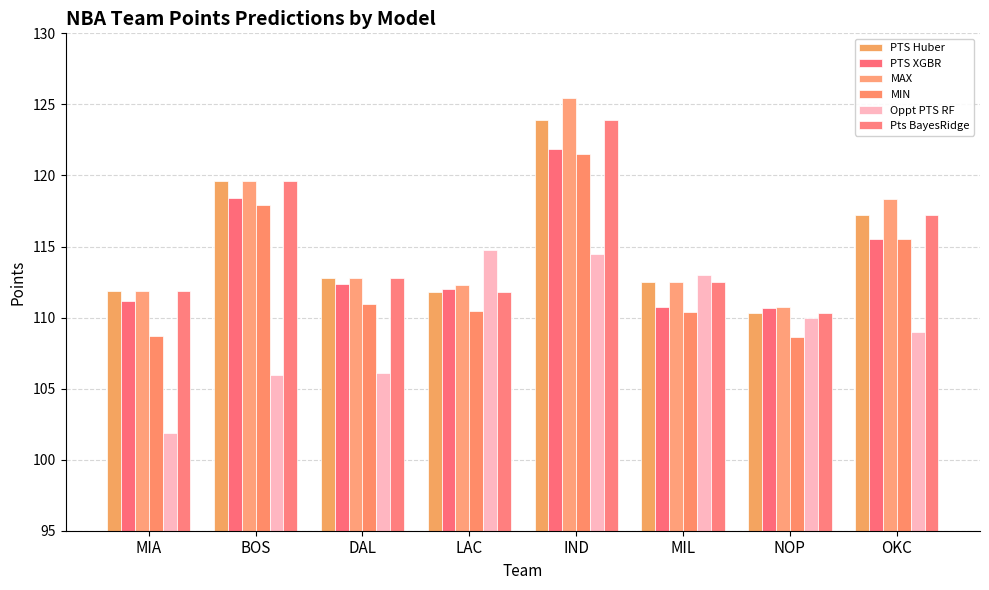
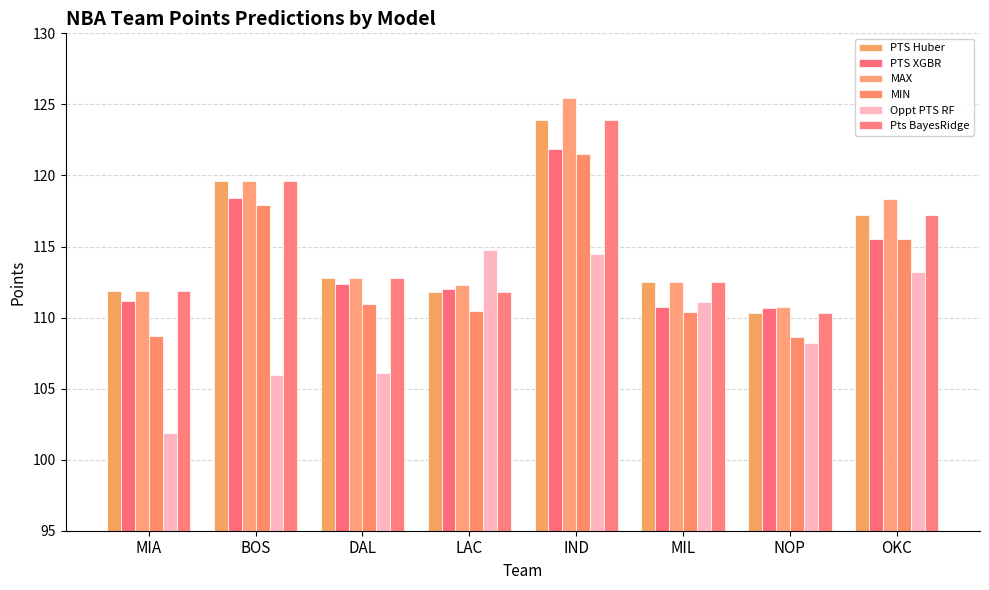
  {
    "Oppt PTS RF": {
      "MIA": 101.9,
      "BOS": 106.0,
      "DAL": 106.1,
      "LAC": 114.8,
      "IND": 114.4,
-     "MIL": 113.0,
-     "NOP": 109.9,
-     "OKC": 109.0
+     "MIL": 111.1,
+     "NOP": 108.2,
+     "OKC": 113.2
    }
  }
